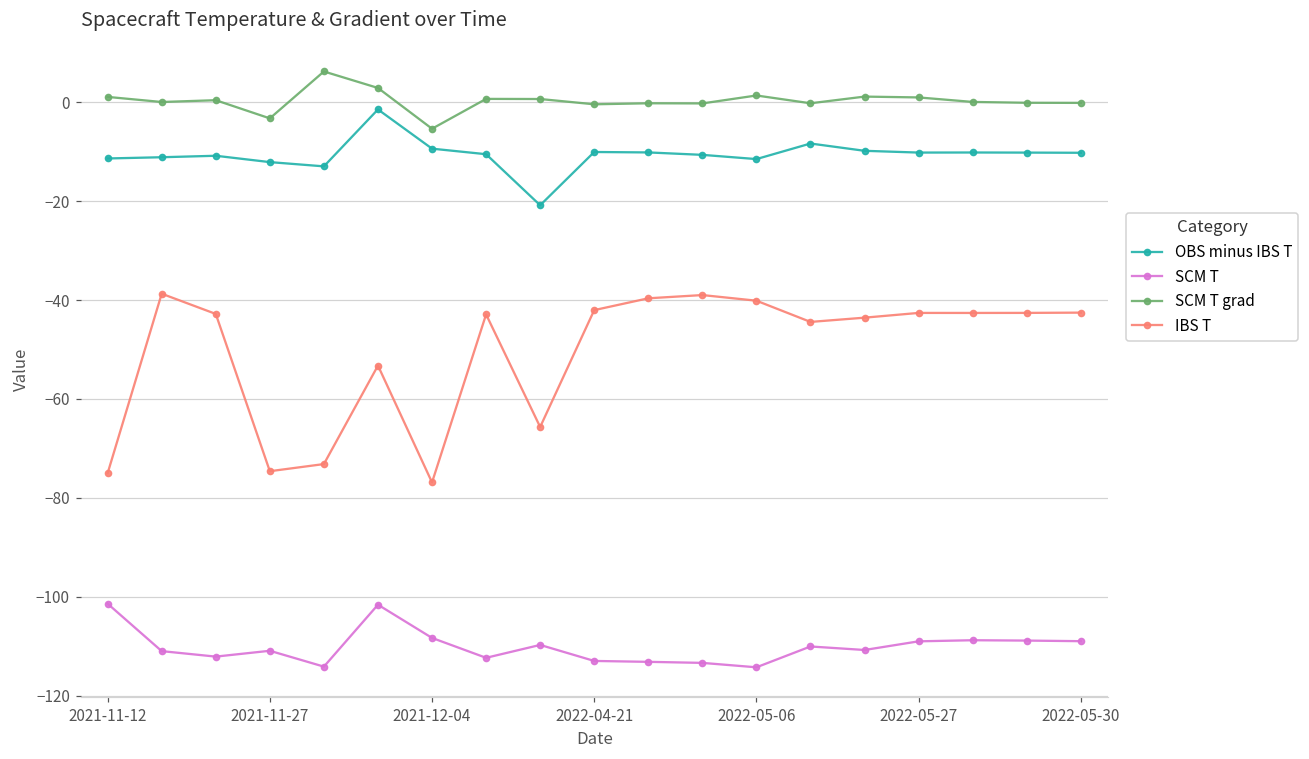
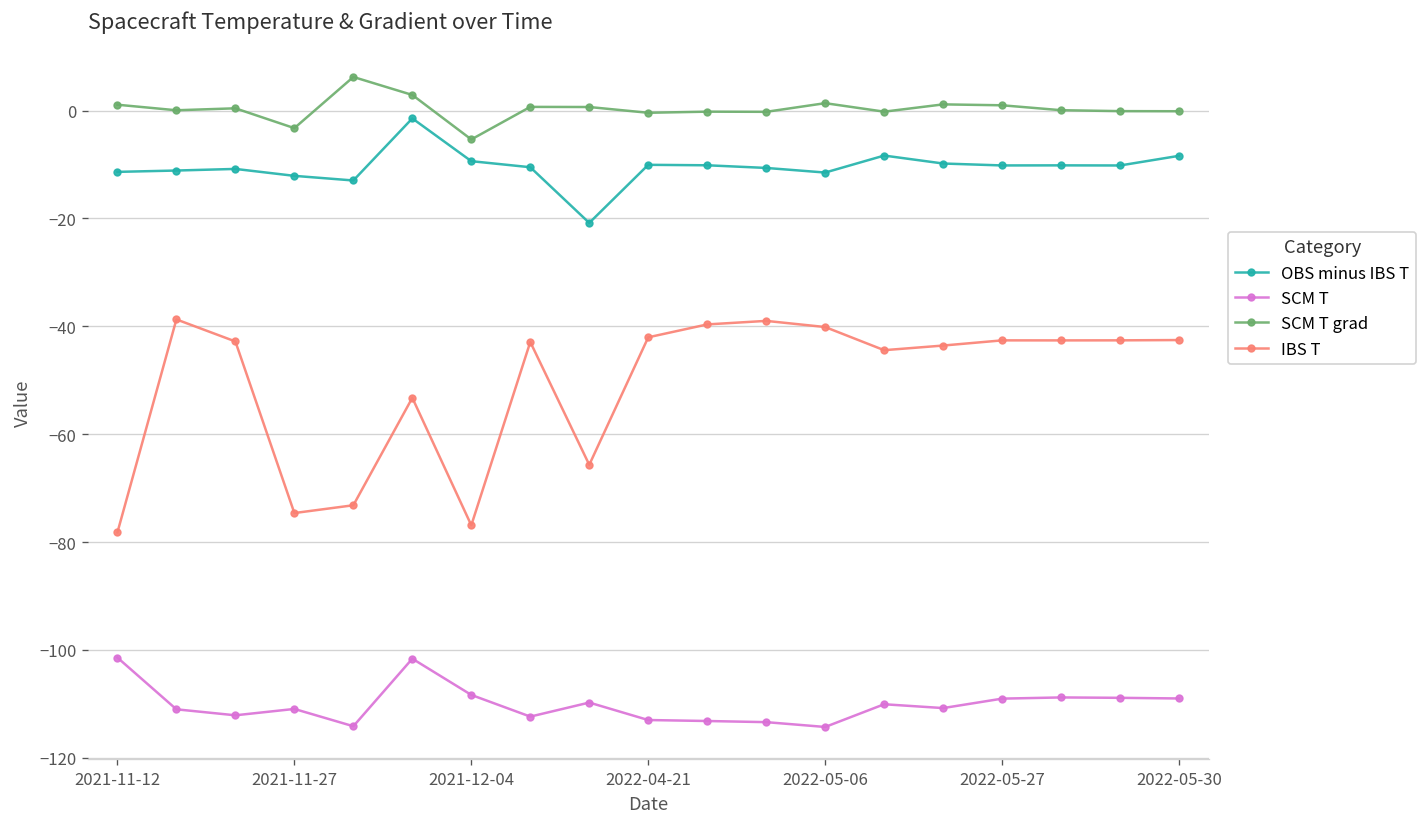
  {
    "OBS minus IBS T": {
      "2021-11-12": -11,
      "2021-11-27": -12,
      "2021-12-04": -9,
      "2022-04-21": -10,
      "2022-05-06": -11,
      "2022-05-27": -10,
-     "2022-05-30": -10
+     "2022-05-30": -8
    },
    "SCM T": {
      "2021-11-12": -101,
      "2021-11-27": -111,
      "2021-12-04": -108,
      "2022-04-21": -113,
      "2022-05-06": -114,
      "2022-05-27": -109,
      "2022-05-30": -109
    },
    "SCM T grad": {
      "2021-11-12": 1,
      "2021-11-27": -3,
      "2021-12-04": -5,
      "2022-04-21": 0,
      "2022-05-06": 1,
      "2022-05-27": 1,
      "2022-05-30": 0
    },
    "IBS T": {
-     "2021-11-12": -75,
+     "2021-11-12": -78,
      "2021-11-27": -75,
      "2021-12-04": -77,
      "2022-04-21": -42,
      "2022-05-06": -40,
      "2022-05-27": -43,
      "2022-05-30": -43
    }
  }
